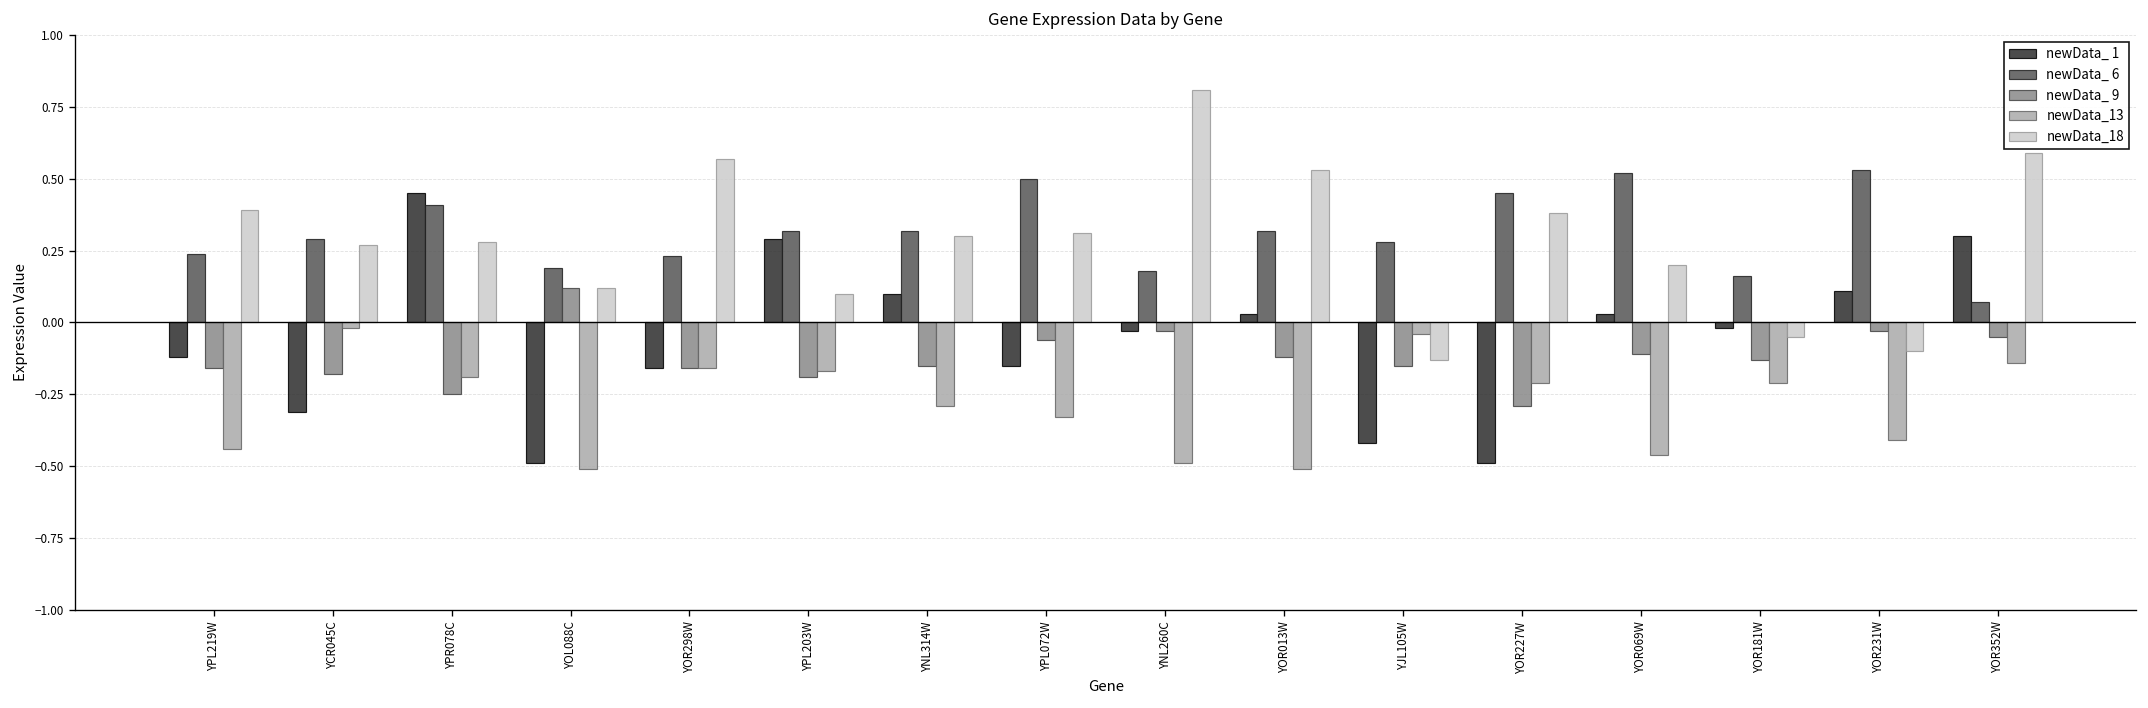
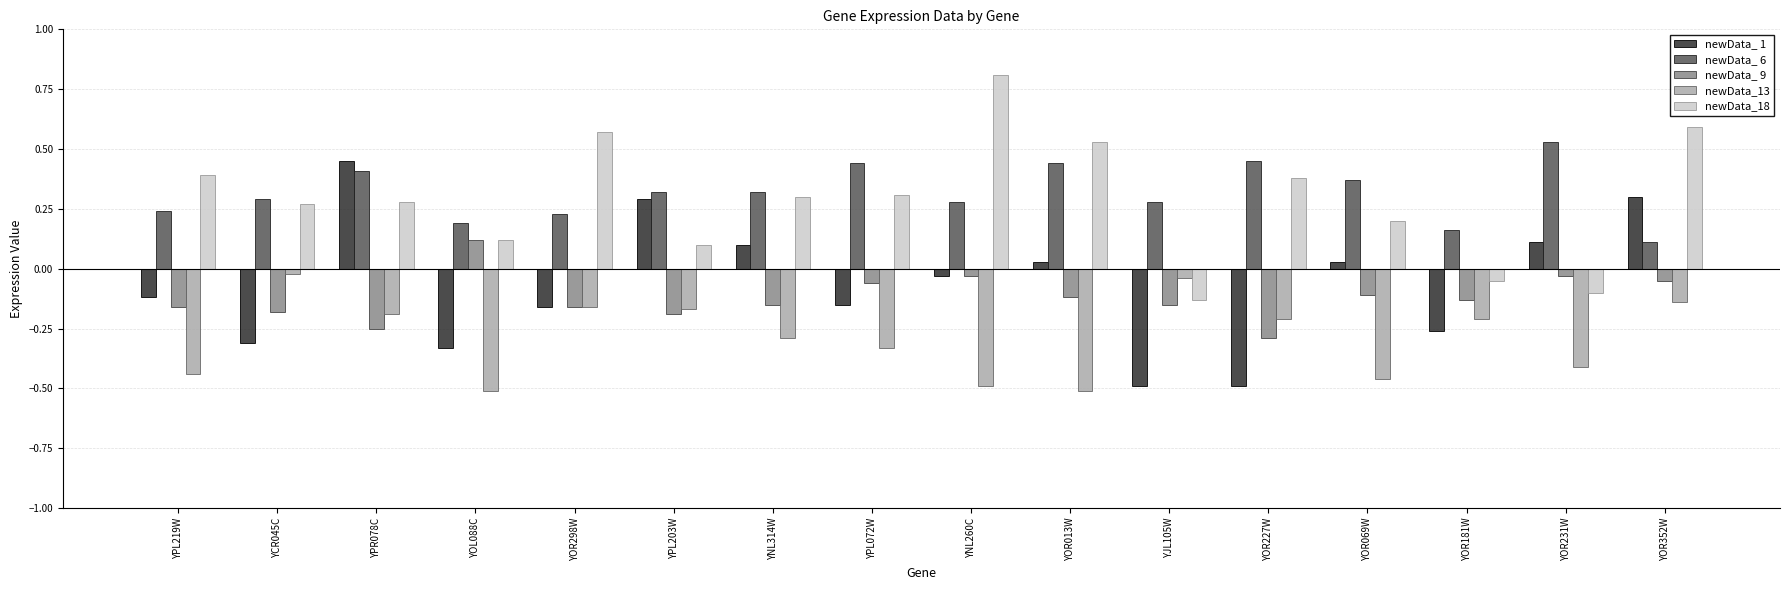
  {
    "newData_ 1": {
      "YPL219W": -0.12,
      "YCR045C": -0.31,
      "YPR078C": 0.45,
-     "YOL088C": -0.49,
+     "YOL088C": -0.33,
      "YOR298W": -0.16,
      "YPL203W": 0.29,
      "YNL314W": 0.10,
      "YPL072W": -0.15,
      "YNL260C": -0.03,
      "YOR013W": 0.03,
-     "YJL105W": -0.42,
+     "YJL105W": -0.49,
      "YOR227W": -0.49,
      "YOR069W": 0.03,
-     "YOR181W": -0.02,
+     "YOR181W": -0.26,
      "YOR231W": 0.11,
      "YOR352W": 0.30
    },
    "newData_ 6": {
      "YPL219W": 0.24,
      "YCR045C": 0.29,
      "YPR078C": 0.41,
      "YOL088C": 0.19,
      "YOR298W": 0.23,
      "YPL203W": 0.32,
      "YNL314W": 0.32,
-     "YPL072W": 0.50,
-     "YNL260C": 0.18,
-     "YOR013W": 0.32,
+     "YPL072W": 0.44,
+     "YNL260C": 0.28,
+     "YOR013W": 0.44,
      "YJL105W": 0.28,
      "YOR227W": 0.45,
-     "YOR069W": 0.52,
+     "YOR069W": 0.37,
      "YOR181W": 0.16,
      "YOR231W": 0.53,
-     "YOR352W": 0.07
+     "YOR352W": 0.11
    }
  }
